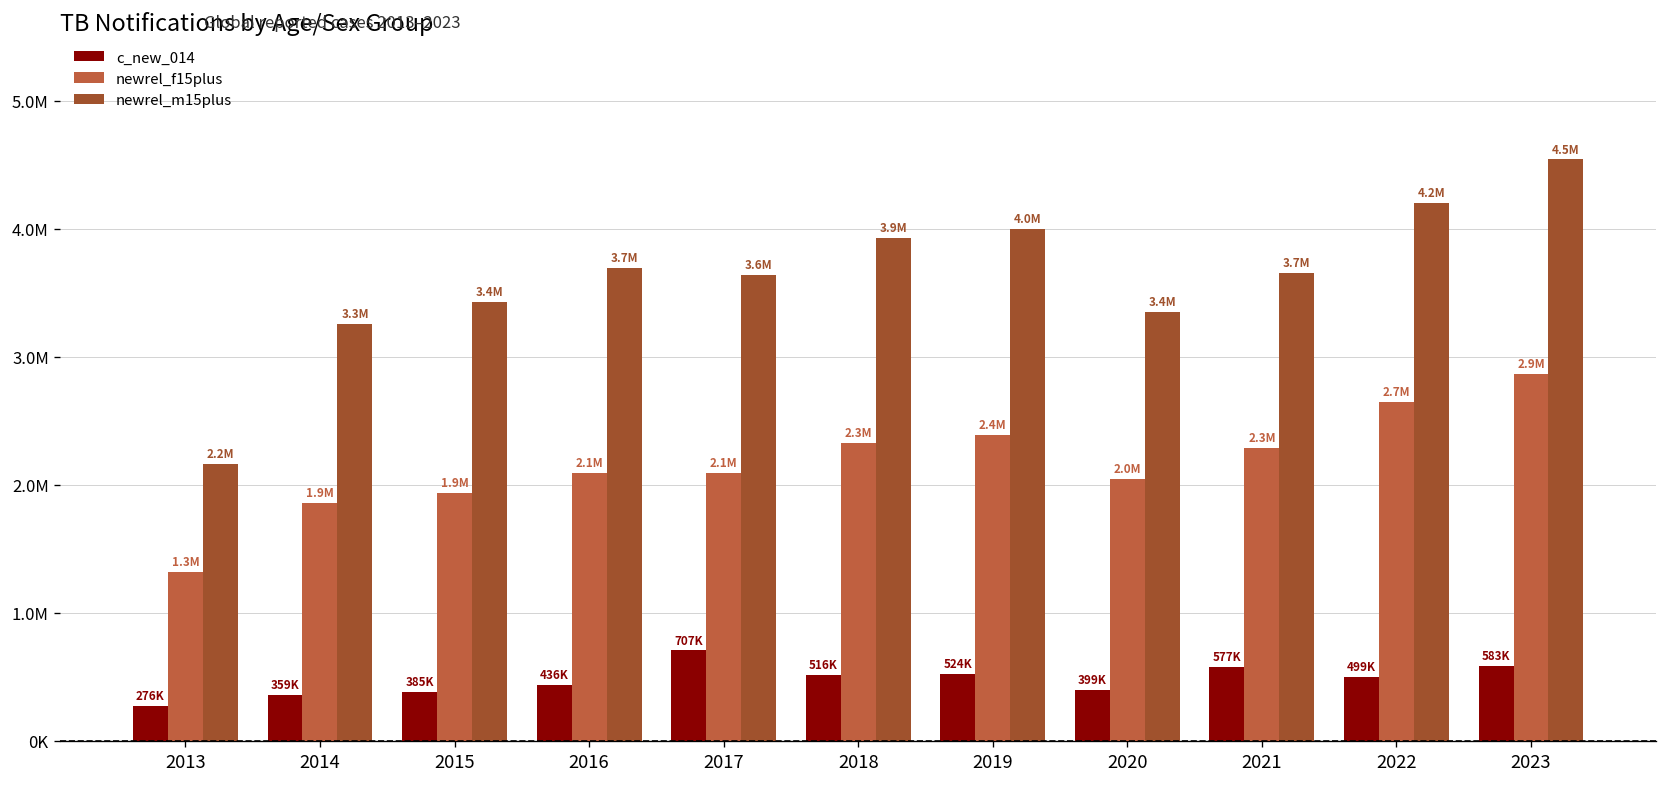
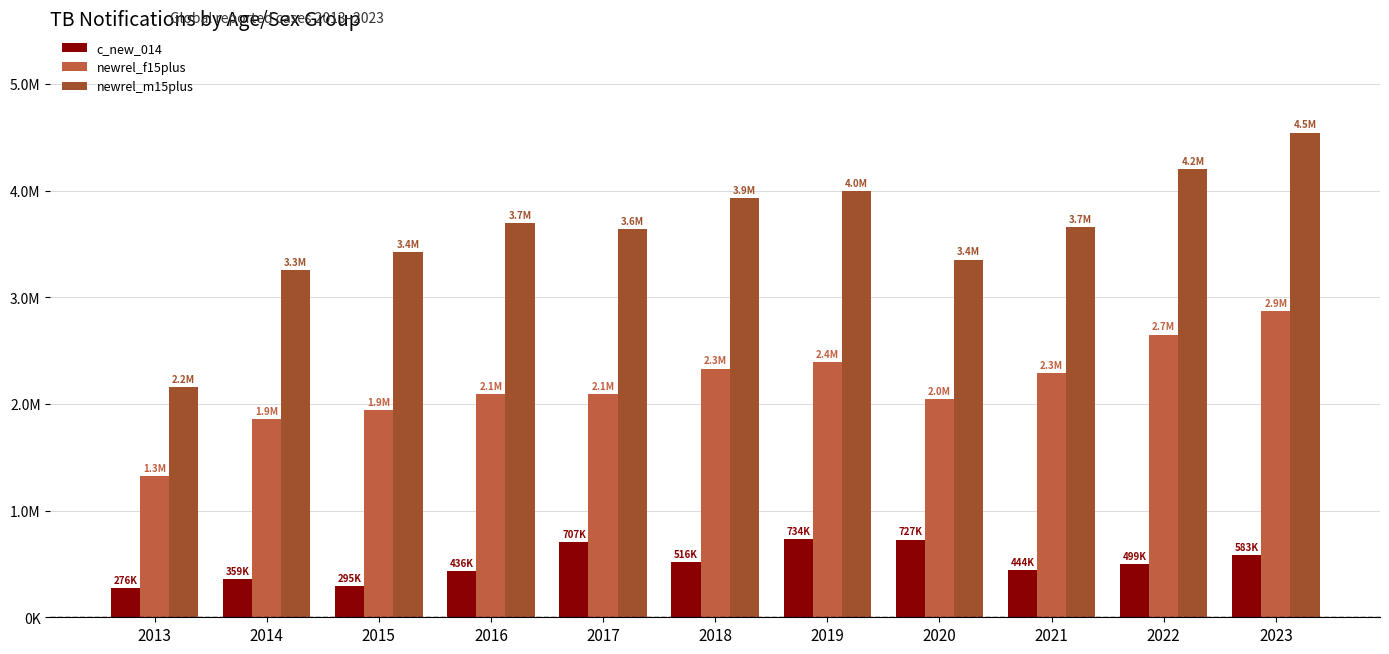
  {
    "c_new_014": {
      "2013": "276K",
      "2014": "359K",
-     "2015": "385K",
+     "2015": "295K",
      "2016": "436K",
      "2017": "707K",
      "2018": "516K",
-     "2019": "524K",
-     "2020": "399K",
-     "2021": "577K",
+     "2019": "734K",
+     "2020": "727K",
+     "2021": "444K",
      "2022": "499K",
      "2023": "583K"
    }
  }
